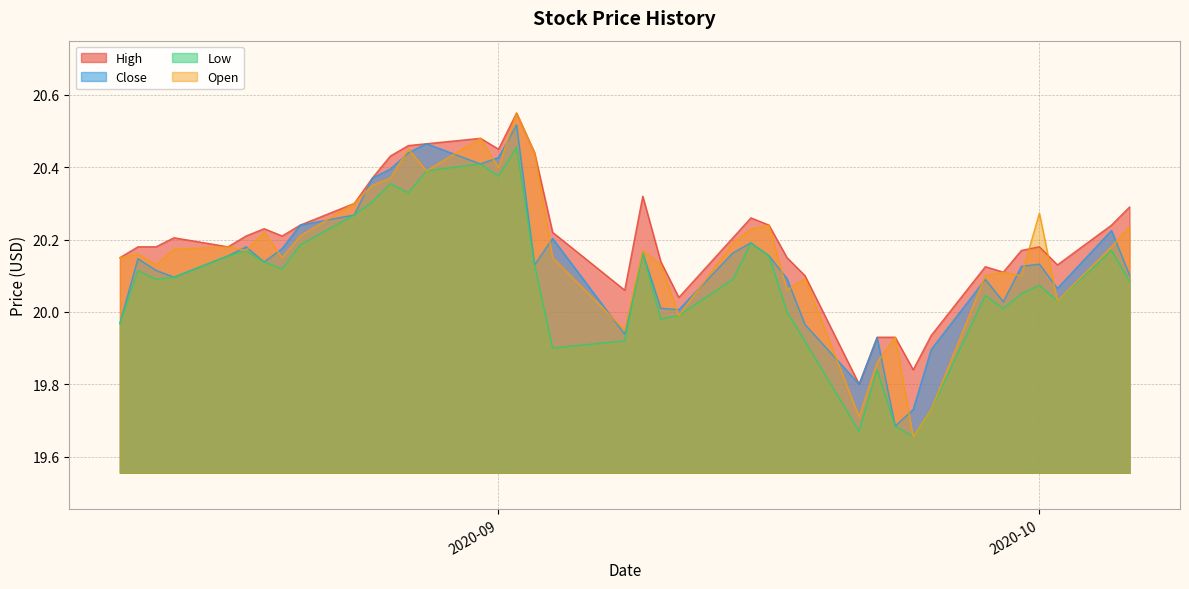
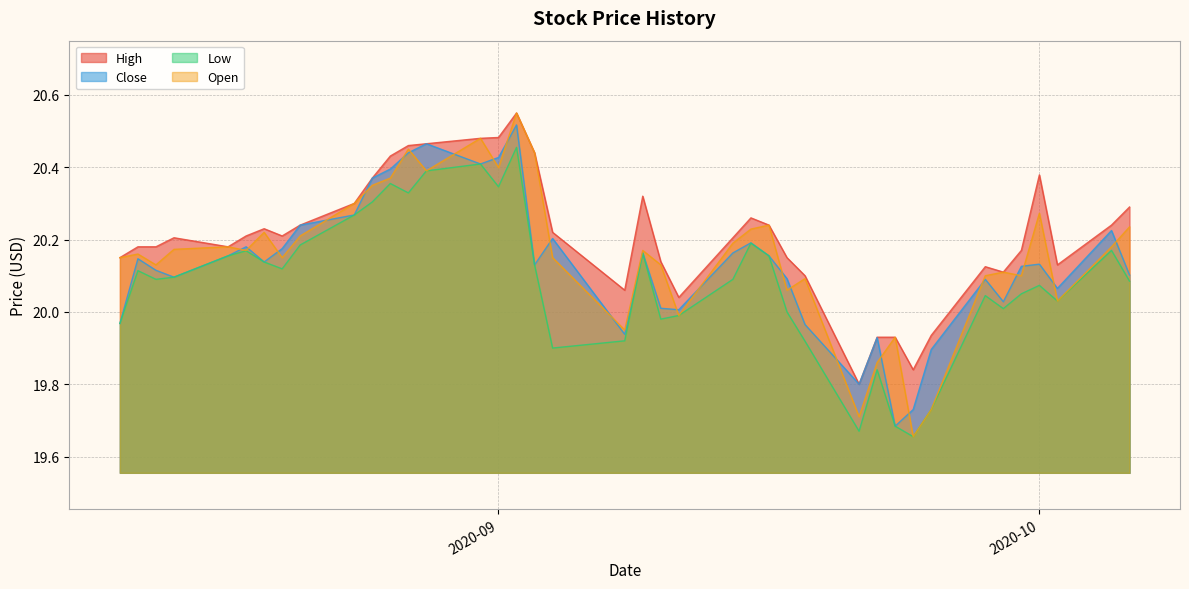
  {
    "High": {
-     "2020-09": 20.45,
-     "2020-10": 20.18
+     "2020-09": 20.48,
+     "2020-10": 20.38
    },
    "Close": {
      "2020-09": 20.43,
      "2020-10": 20.13
    },
    "Low": {
-     "2020-09": 20.38,
+     "2020-09": 20.35,
      "2020-10": 20.07
    },
    "Open": {
      "2020-09": 20.40,
      "2020-10": 20.27
    }
  }
